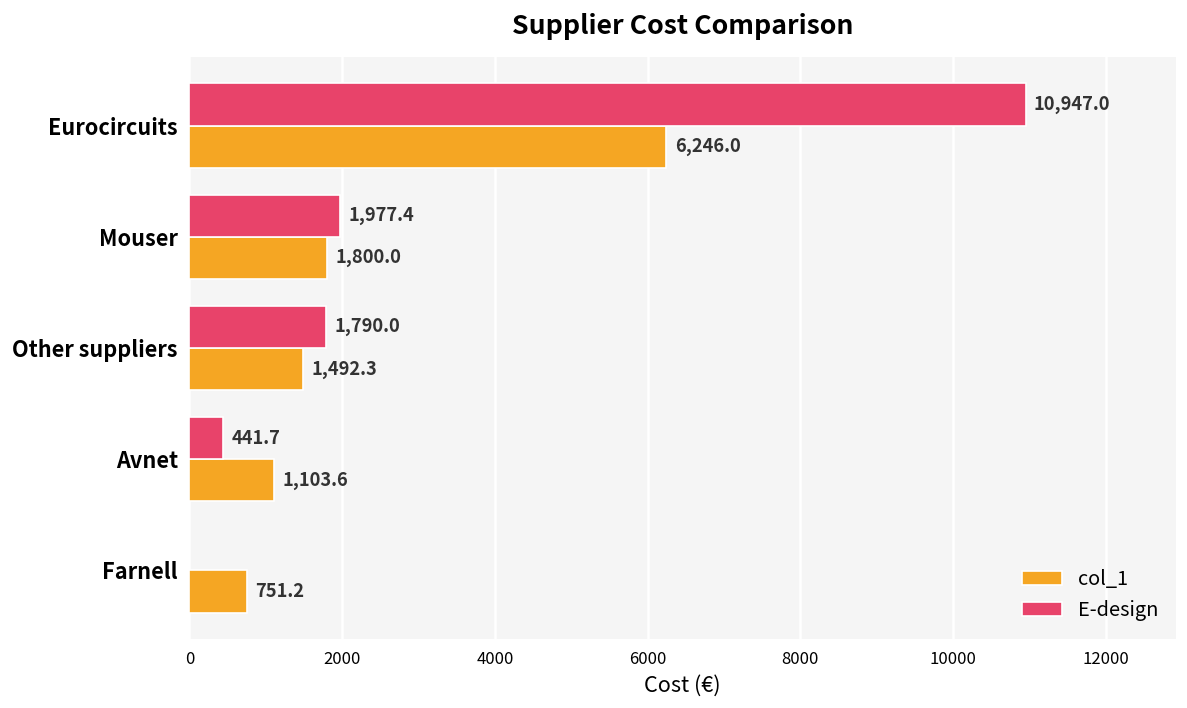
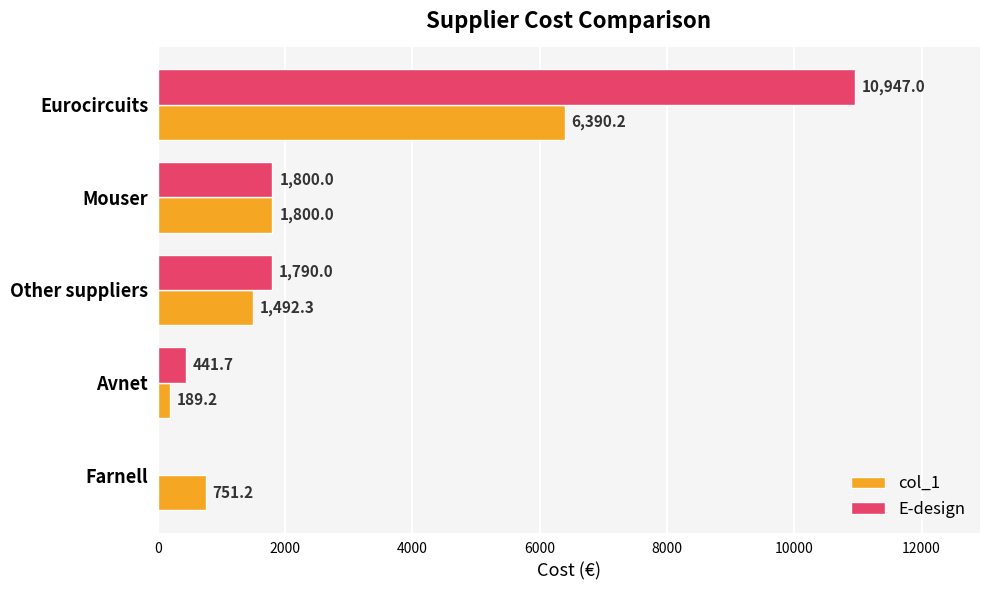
  {
    "col_1": {
-     "Eurocircuits": "6,246.0",
+     "Eurocircuits": "6,390.2",
      "Mouser": "1,800.0",
      "Other suppliers": "1,492.3",
-     "Avnet": "1,103.6",
+     "Avnet": "189.2",
      "Farnell": "751.2"
    },
    "E-design": {
      "Eurocircuits": "10,947.0",
-     "Mouser": "1,977.4",
+     "Mouser": "1,800.0",
      "Other suppliers": "1,790.0",
      "Avnet": "441.7"
    }
  }
